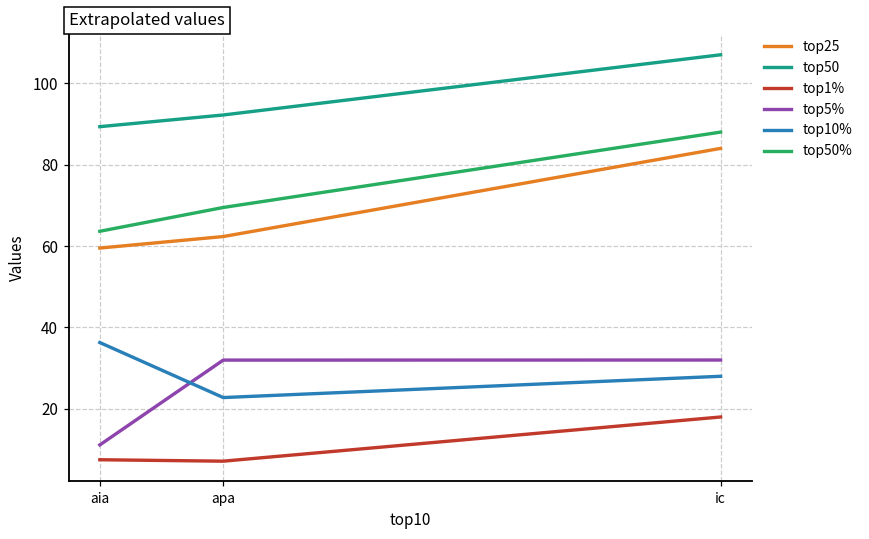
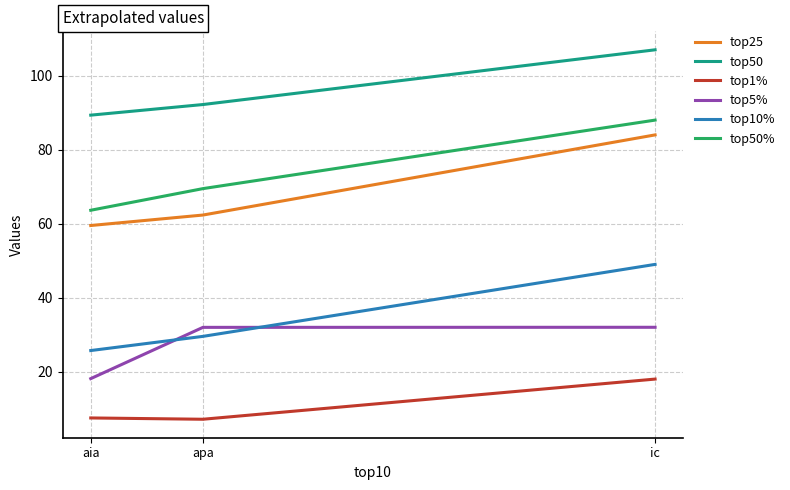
  {
    "top25": {
      "aia": 60,
      "apa": 62,
      "ic": 84
    },
    "top1%": {
      "aia": 7,
      "apa": 7,
      "ic": 18
    },
    "top5%": {
-     "aia": 11,
+     "aia": 18,
      "apa": 32,
      "ic": 32
    },
    "top10%": {
-     "aia": 36,
-     "apa": 23,
-     "ic": 28
+     "aia": 26,
+     "apa": 30,
+     "ic": 49
    }
  }
